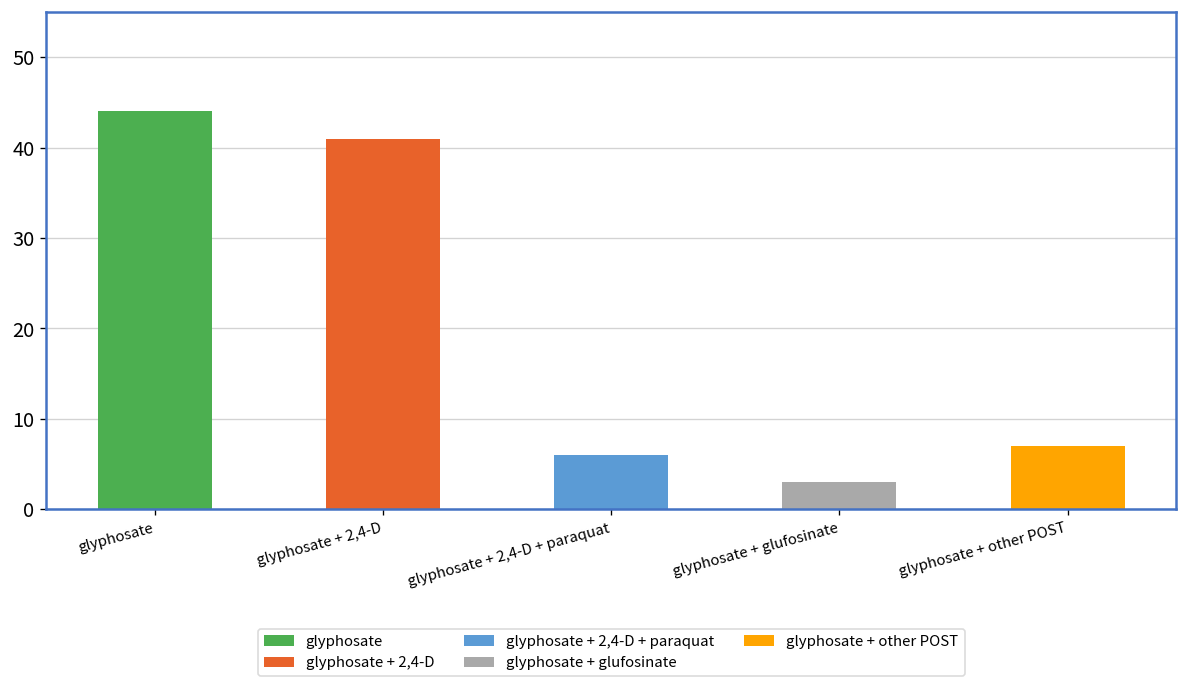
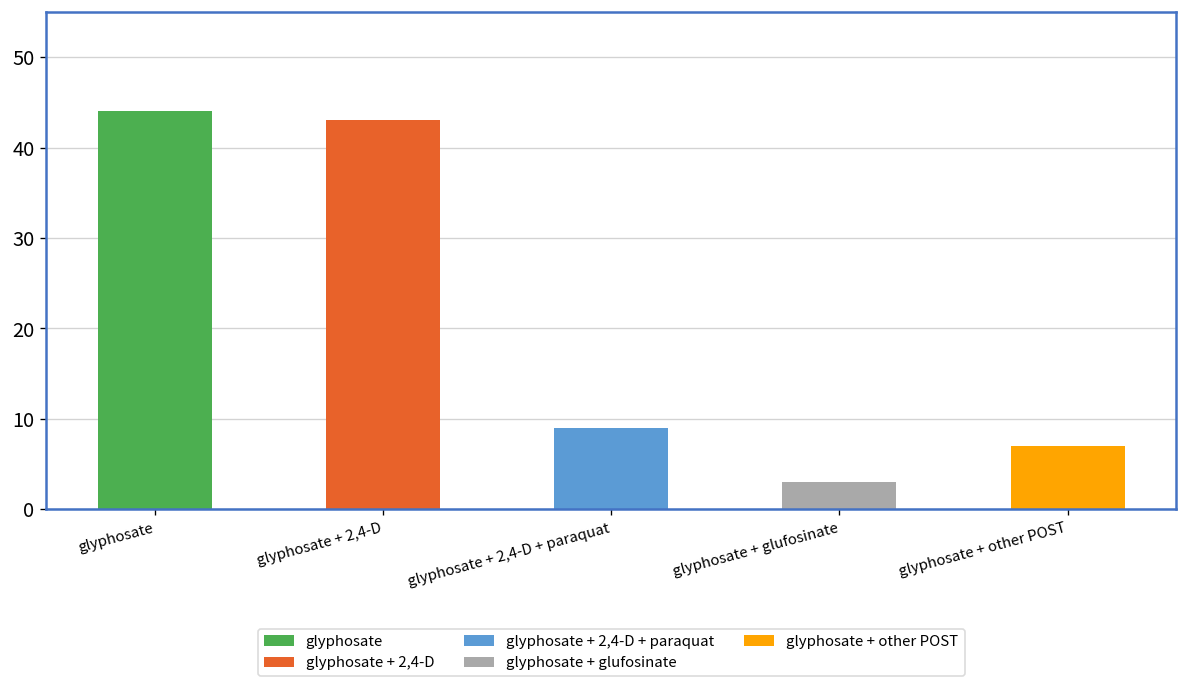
  {
    "glyphosate": 44,
-   "glyphosate + 2,4-D": 41,
-   "glyphosate + 2,4-D + paraquat": 6,
+   "glyphosate + 2,4-D": 43,
+   "glyphosate + 2,4-D + paraquat": 9,
    "glyphosate + glufosinate": 3,
    "glyphosate + other POST": 7
  }
